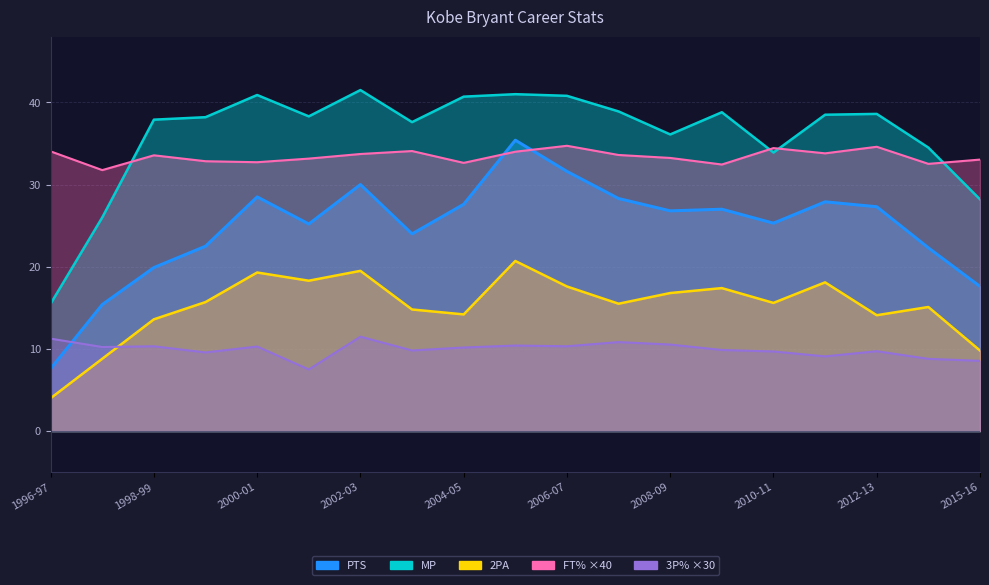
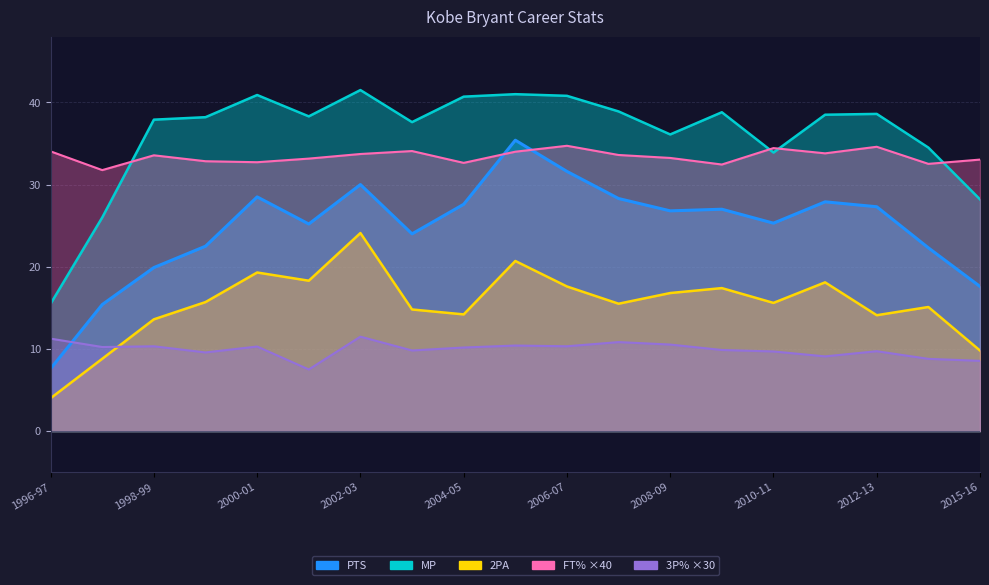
  {
    "2PA": {
      "1996-97": 4,
      "1998-99": 14,
      "2000-01": 19,
-     "2002-03": 20,
+     "2002-03": 24,
      "2004-05": 14,
      "2006-07": 18,
      "2008-09": 17,
      "2010-11": 16,
      "2012-13": 14,
      "2015-16": 10
    },
    "FT% ×40": {
      "1996-97": 34,
      "1998-99": 34,
      "2000-01": 33,
      "2002-03": 34,
      "2004-05": 33,
      "2006-07": 35,
      "2008-09": 33,
      "2010-11": 34,
      "2012-13": 35,
      "2015-16": 33
    },
    "3P% ×30": {
      "1996-97": 11,
      "1998-99": 10,
      "2000-01": 10,
      "2002-03": 11,
      "2004-05": 10,
      "2006-07": 10,
      "2008-09": 11,
      "2010-11": 10,
      "2012-13": 10,
      "2015-16": 9
    }
  }
